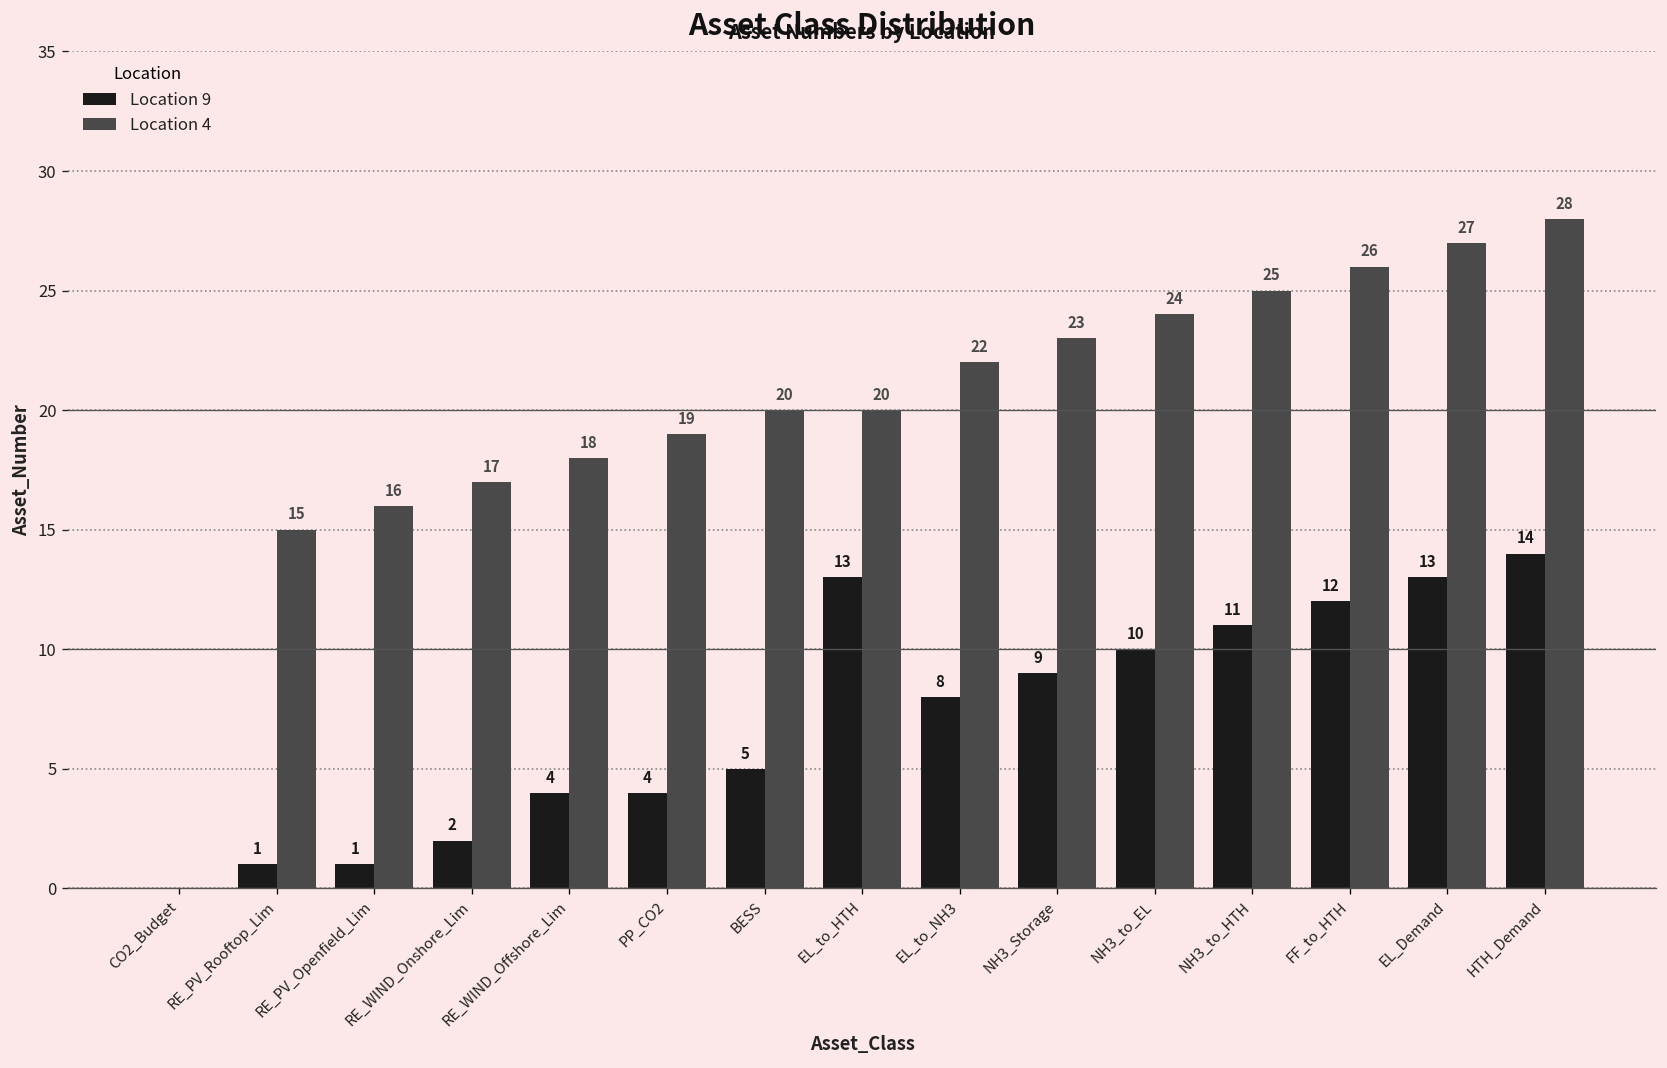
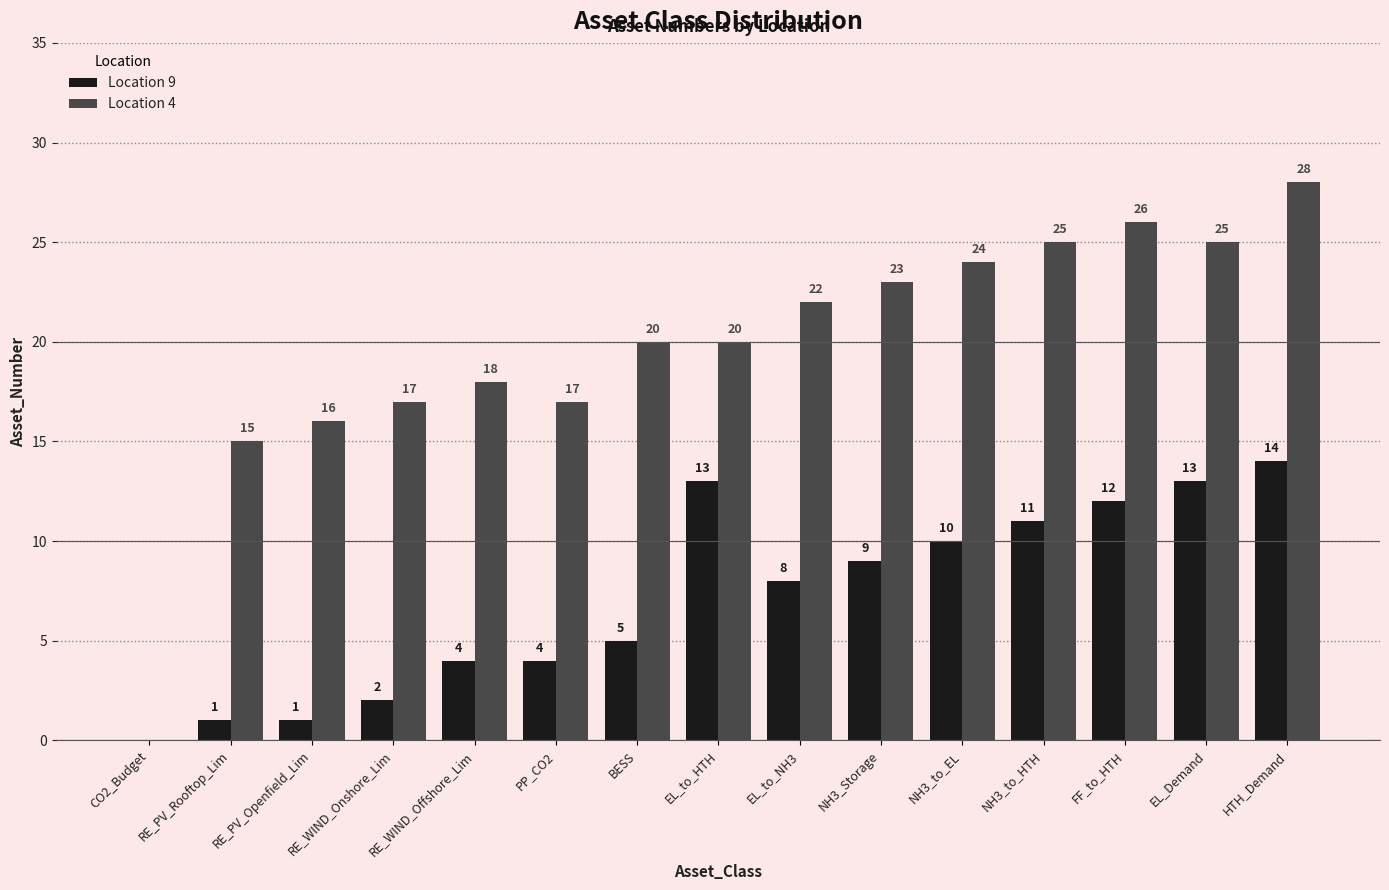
  {
    "Location 9": {
      "RE_PV_Rooftop_Lim": 1,
      "RE_PV_Openfield_Lim": 1,
      "RE_WIND_Onshore_Lim": 2,
      "RE_WIND_Offshore_Lim": 4,
      "PP_CO2": 4,
      "BESS": 5,
      "EL_to_HTH": 13,
      "EL_to_NH3": 8,
      "NH3_Storage": 9,
      "NH3_to_EL": 10,
      "NH3_to_HTH": 11,
      "FF_to_HTH": 12,
      "EL_Demand": 13,
      "HTH_Demand": 14
    },
    "Location 4": {
      "RE_PV_Rooftop_Lim": 15,
      "RE_PV_Openfield_Lim": 16,
      "RE_WIND_Onshore_Lim": 17,
      "RE_WIND_Offshore_Lim": 18,
-     "PP_CO2": 19,
+     "PP_CO2": 17,
      "BESS": 20,
      "EL_to_HTH": 20,
      "EL_to_NH3": 22,
      "NH3_Storage": 23,
      "NH3_to_EL": 24,
      "NH3_to_HTH": 25,
      "FF_to_HTH": 26,
-     "EL_Demand": 27,
+     "EL_Demand": 25,
      "HTH_Demand": 28
    }
  }
